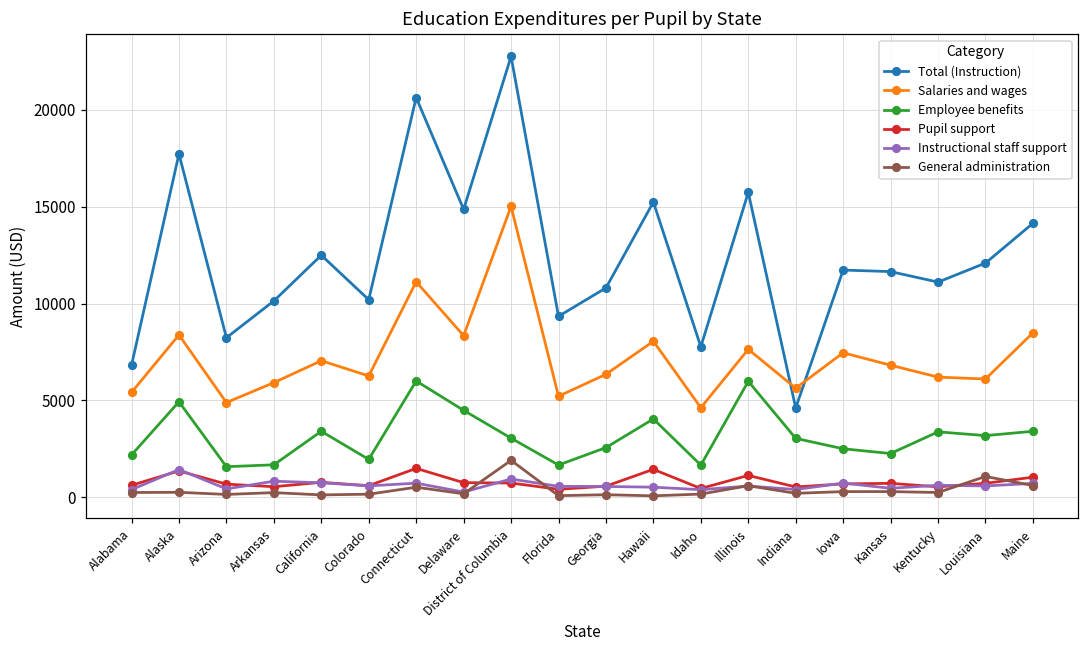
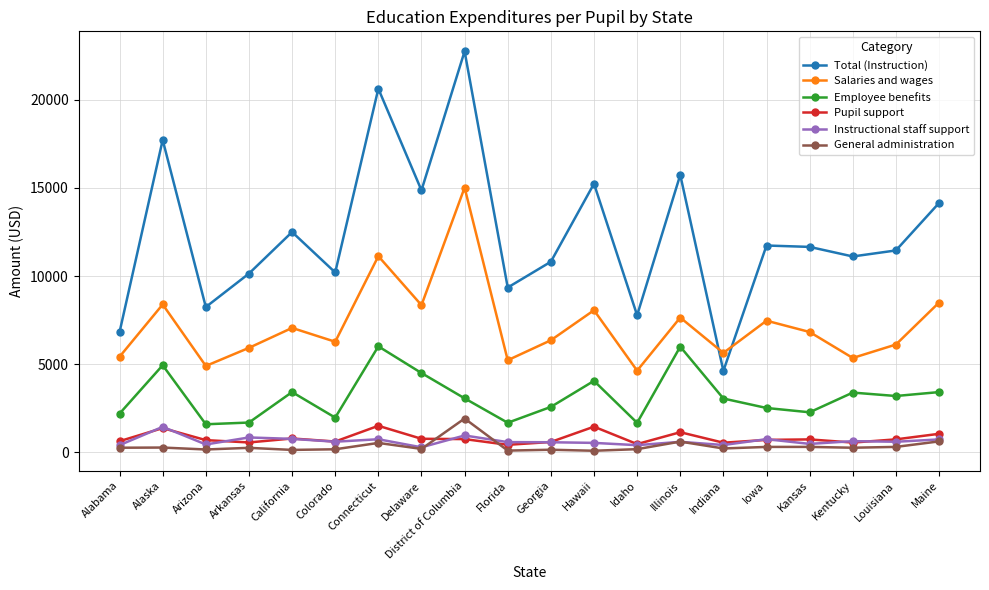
  {
    "Total (Instruction)": {
      "Alabama": 6800,
      "Alaska": 17700,
      "Arizona": 8200,
      "Arkansas": 10100,
      "California": 12500,
      "Colorado": 10200,
      "Connecticut": 20600,
      "Delaware": 14900,
      "District of Columbia": 22800,
      "Florida": 9300,
      "Georgia": 10800,
      "Hawaii": 15200,
      "Idaho": 7800,
      "Illinois": 15700,
      "Indiana": 4600,
      "Iowa": 11700,
      "Kansas": 11700,
      "Kentucky": 11100,
-     "Louisiana": 12100,
+     "Louisiana": 11500,
      "Maine": 14100
    },
    "Salaries and wages": {
      "Alabama": 5400,
      "Alaska": 8400,
      "Arizona": 4900,
      "Arkansas": 5900,
      "California": 7100,
      "Colorado": 6300,
      "Connecticut": 11100,
      "Delaware": 8300,
      "District of Columbia": 15000,
      "Florida": 5200,
      "Georgia": 6400,
      "Hawaii": 8100,
      "Idaho": 4600,
      "Illinois": 7600,
      "Indiana": 5600,
      "Iowa": 7500,
      "Kansas": 6800,
-     "Kentucky": 6200,
+     "Kentucky": 5300,
      "Louisiana": 6100,
      "Maine": 8500
    },
    "Employee benefits": {
      "Alabama": 2200,
      "Alaska": 4900,
      "Arizona": 1600,
      "Arkansas": 1700,
      "California": 3400,
      "Colorado": 2000,
      "Connecticut": 6000,
      "Delaware": 4500,
      "District of Columbia": 3100,
      "Florida": 1700,
      "Georgia": 2600,
      "Hawaii": 4000,
      "Idaho": 1700,
      "Illinois": 6000,
      "Indiana": 3000,
      "Iowa": 2500,
      "Kansas": 2300,
      "Kentucky": 3400,
      "Louisiana": 3200,
      "Maine": 3400
    },
    "Pupil support": {
      "Alabama": 600,
      "Arizona": 700,
      "Arkansas": 500,
      "Connecticut": 1500,
      "Delaware": 800,
      "District of Columbia": 700,
      "Florida": 400,
      "Hawaii": 1400,
      "Illinois": 1100,
      "Kansas": 700,
      "Maine": 1000
    },
    "Instructional staff support": {
      "Arizona": 400,
      "Arkansas": 800,
      "Connecticut": 700,
      "District of Columbia": 900,
      "Florida": 600,
      "Hawaii": 500,
      "Kansas": 500
    },
    "General administration": {
      "Alaska": 300,
      "Arizona": 200,
      "Arkansas": 200,
      "California": 100,
      "Colorado": 200,
      "Connecticut": 500,
      "District of Columbia": 1900,
      "Florida": 100,
      "Georgia": 100,
      "Hawaii": 100,
      "Idaho": 200,
      "Indiana": 200,
      "Iowa": 300,
      "Kansas": 300,
      "Kentucky": 300,
-     "Louisiana": 1100
+     "Louisiana": 300
    }
  }
